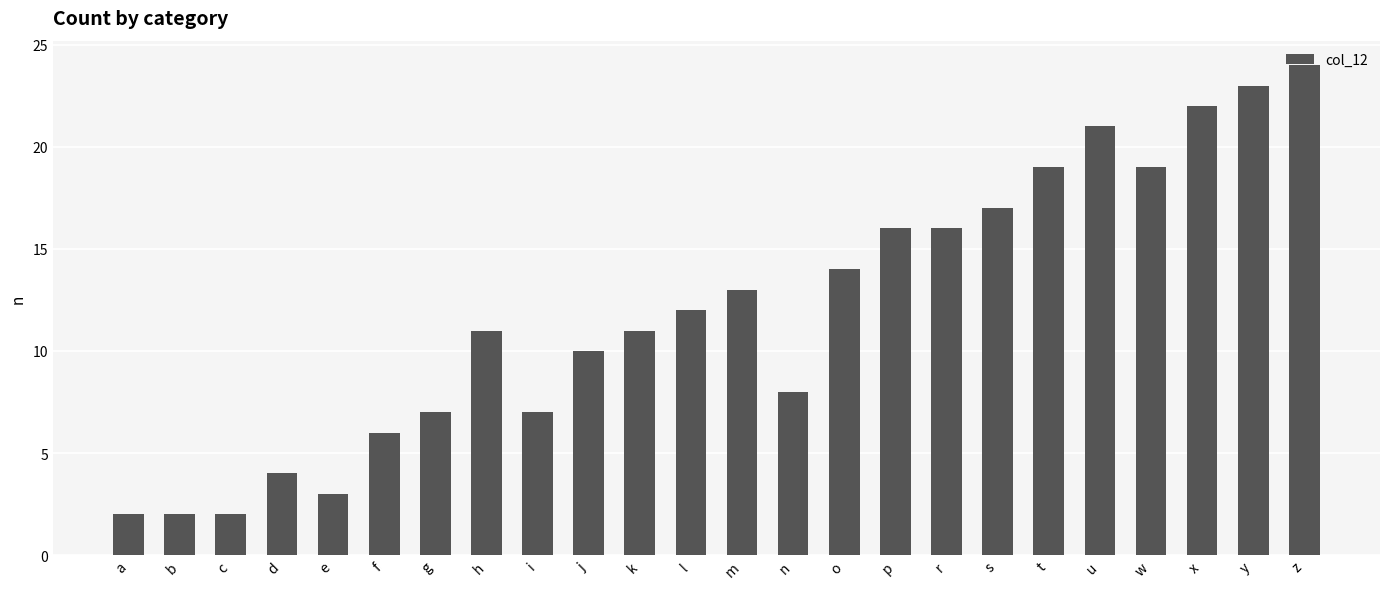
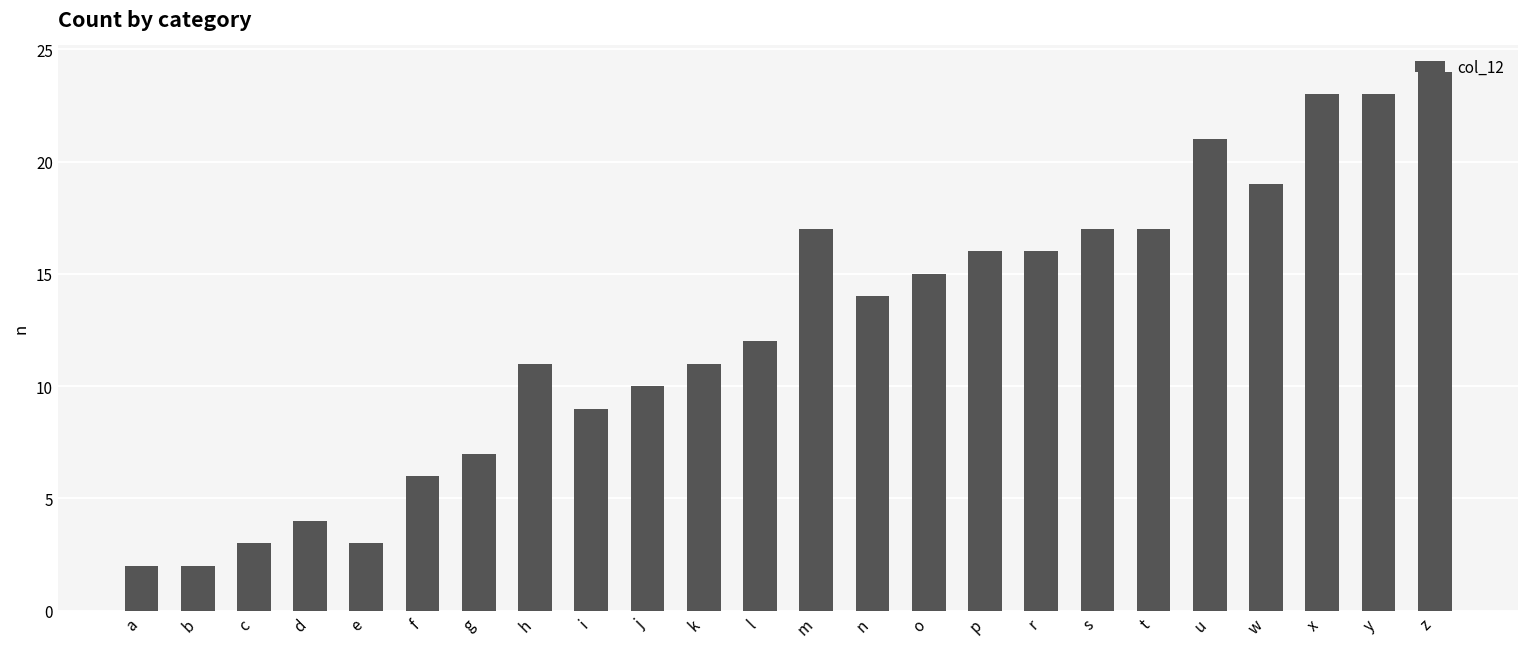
  {
    "a": 2,
    "b": 2,
-   "c": 2,
+   "c": 3,
    "d": 4,
    "e": 3,
    "f": 6,
    "g": 7,
    "h": 11,
-   "i": 7,
+   "i": 9,
    "j": 10,
    "k": 11,
    "l": 12,
-   "m": 13,
-   "n": 8,
-   "o": 14,
+   "m": 17,
+   "n": 14,
+   "o": 15,
    "p": 16,
    "r": 16,
    "s": 17,
-   "t": 19,
+   "t": 17,
    "u": 21,
    "w": 19,
-   "x": 22,
+   "x": 23,
    "y": 23,
    "z": 24
  }
